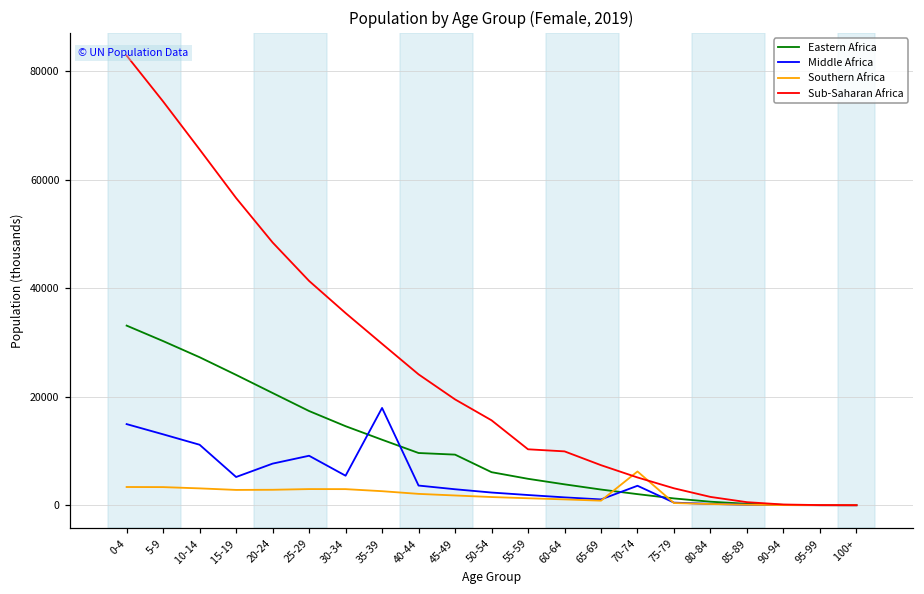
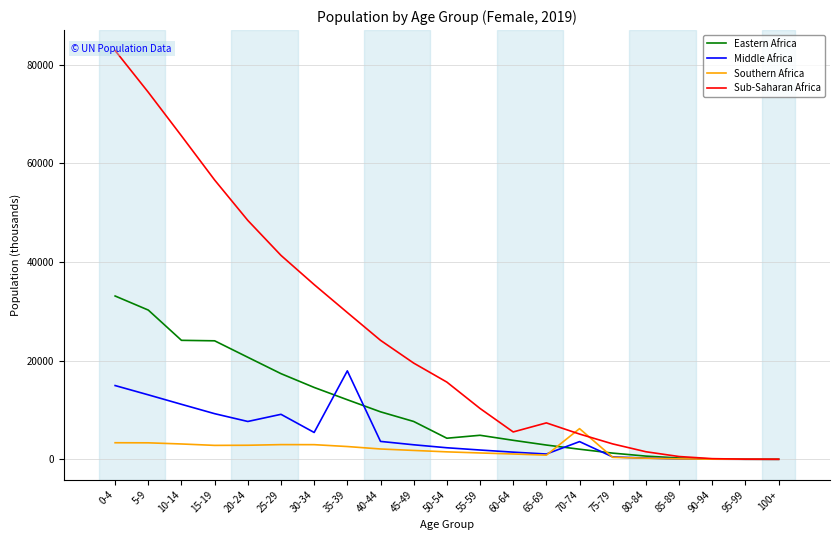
  {
    "Eastern Africa": {
      "0-4": 33000,
      "5-9": 30000,
-     "10-14": 27000,
+     "10-14": 24000,
      "15-19": 24000,
      "20-24": 21000,
      "25-29": 17000,
      "30-34": 15000,
      "35-39": 12000,
      "40-44": 10000,
-     "45-49": 9000,
-     "50-54": 6000,
+     "45-49": 8000,
+     "50-54": 4000,
      "55-59": 5000,
      "60-64": 4000,
      "65-69": 3000,
      "70-74": 2000,
      "75-79": 1000
    },
    "Middle Africa": {
      "0-4": 15000,
      "5-9": 13000,
      "10-14": 11000,
-     "15-19": 5000,
+     "15-19": 9000,
      "20-24": 8000,
      "25-29": 9000,
      "30-34": 5000,
      "35-39": 18000,
      "40-44": 4000,
      "45-49": 3000,
      "50-54": 2000,
      "55-59": 2000,
      "70-74": 4000
    },
    "Southern Africa": {
      "0-4": 3000,
      "5-9": 3000,
      "10-14": 3000,
      "15-19": 3000,
      "20-24": 3000,
      "25-29": 3000,
      "30-34": 3000,
      "35-39": 3000,
      "40-44": 2000,
      "45-49": 2000,
      "50-54": 2000,
      "55-59": 1000,
      "70-74": 6000
    },
    "Sub-Saharan Africa": {
      "5-9": 74000,
      "10-14": 66000,
      "15-19": 57000,
      "20-24": 48000,
      "25-29": 41000,
      "30-34": 35000,
      "35-39": 30000,
      "40-44": 24000,
      "45-49": 20000,
      "50-54": 16000,
      "55-59": 10000,
-     "60-64": 10000,
+     "60-64": 6000,
      "65-69": 7000,
      "70-74": 5000,
      "75-79": 3000,
      "80-84": 2000
    }
  }
